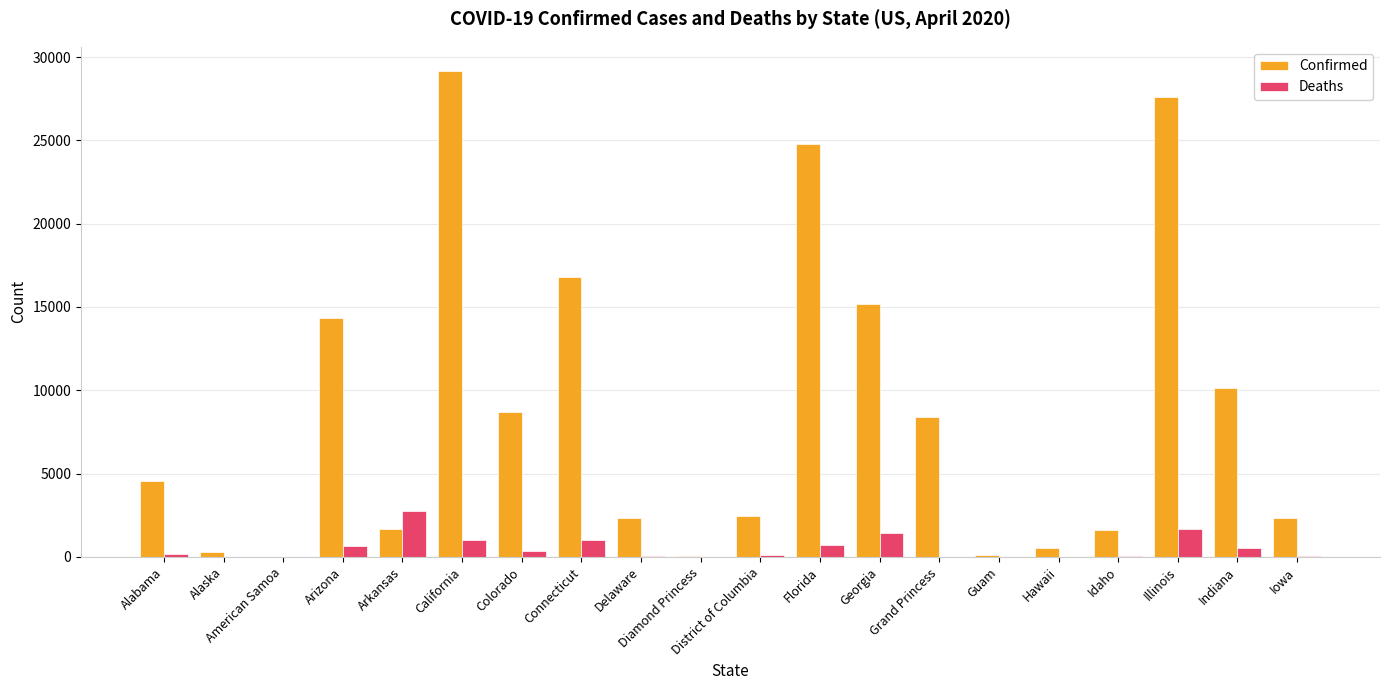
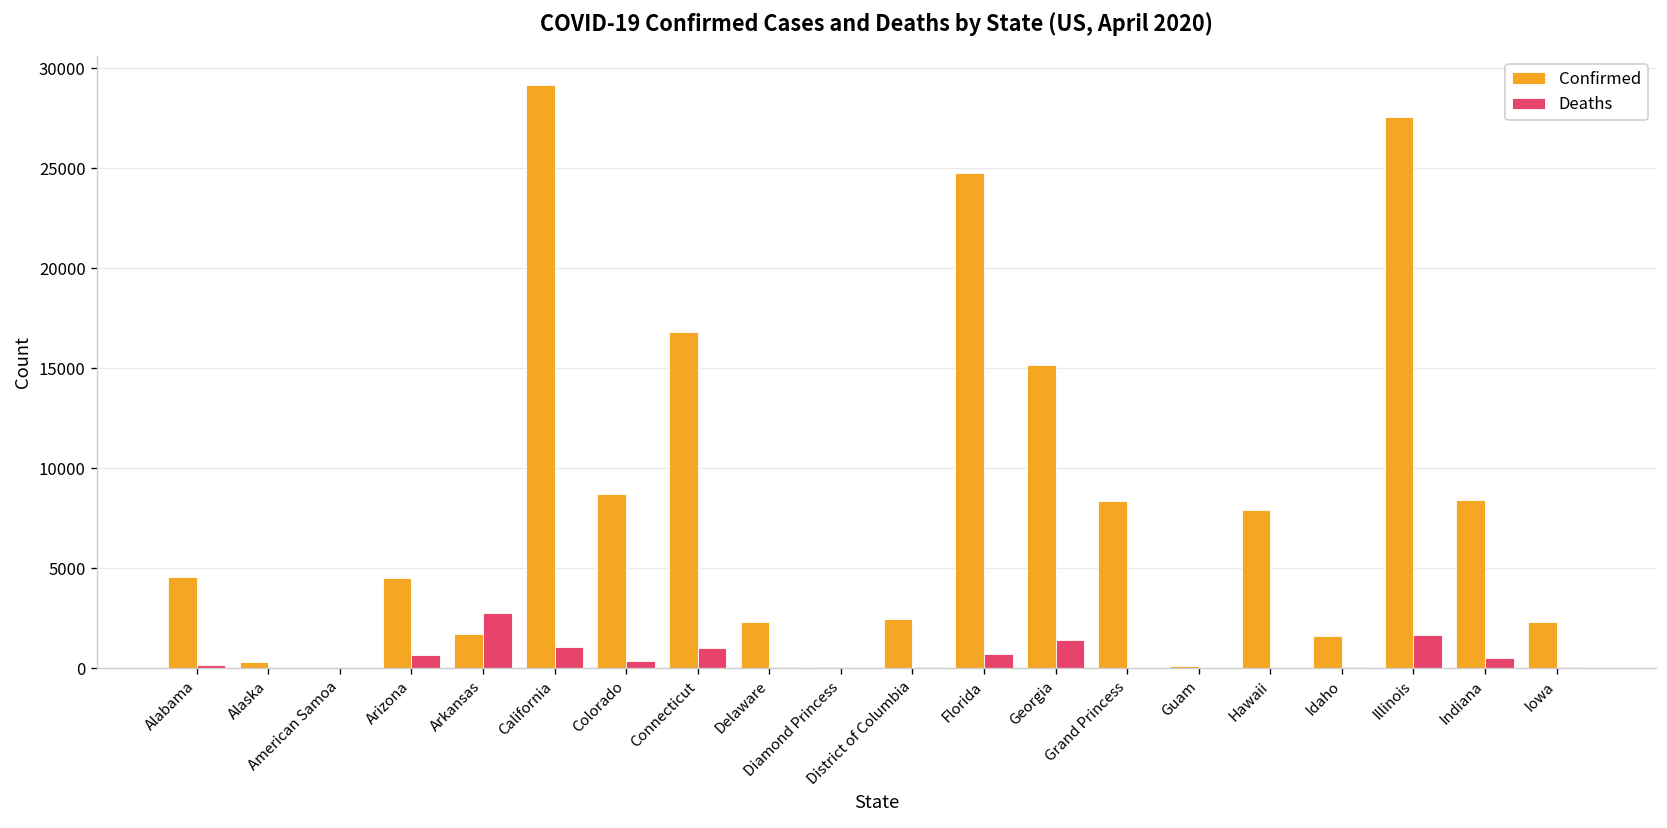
  {
    "Confirmed": {
      "Alabama": 4600,
      "Alaska": 300,
      "American Samoa": 0,
-     "Arizona": 14400,
+     "Arizona": 4500,
      "Arkansas": 1700,
      "California": 29200,
      "Colorado": 8700,
      "Connecticut": 16800,
      "Delaware": 2300,
      "District of Columbia": 2500,
      "Florida": 24800,
      "Georgia": 15200,
      "Grand Princess": 8400,
-     "Hawaii": 500,
+     "Hawaii": 7900,
      "Idaho": 1600,
      "Illinois": 27600,
-     "Indiana": 10200,
+     "Indiana": 8400,
      "Iowa": 2300
    },
    "Deaths": {
      "American Samoa": 0,
      "Arizona": 700,
      "Arkansas": 2800,
      "California": 1000,
      "Colorado": 400,
      "Connecticut": 1000,
      "Diamond Princess": 0,
      "Florida": 700,
      "Georgia": 1400,
      "Grand Princess": 0,
      "Illinois": 1700,
      "Indiana": 500
    }
  }
